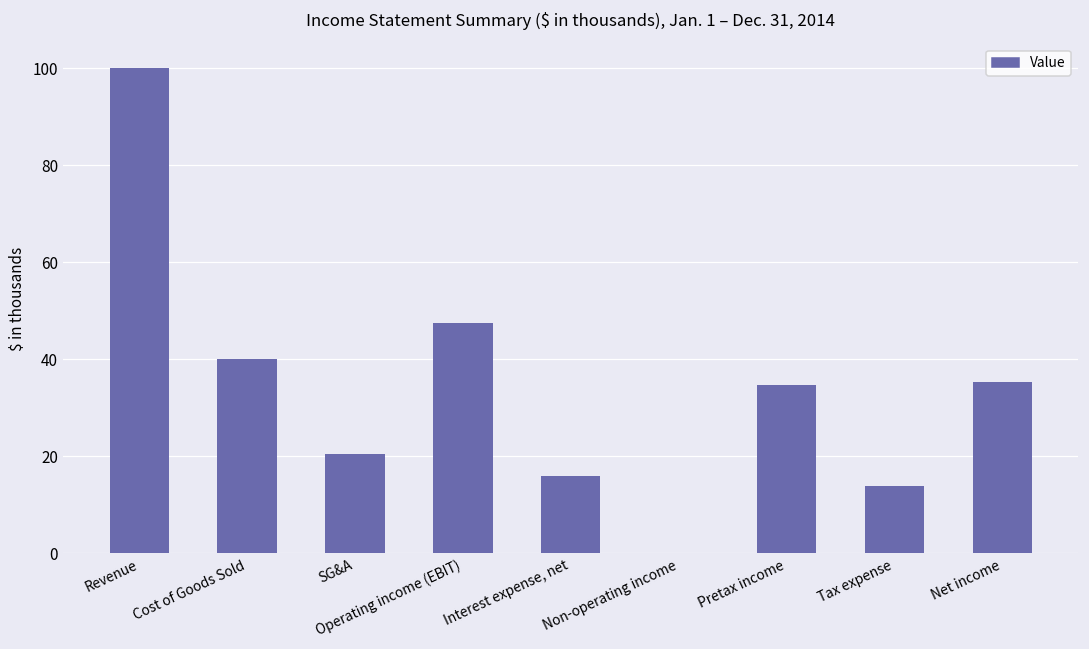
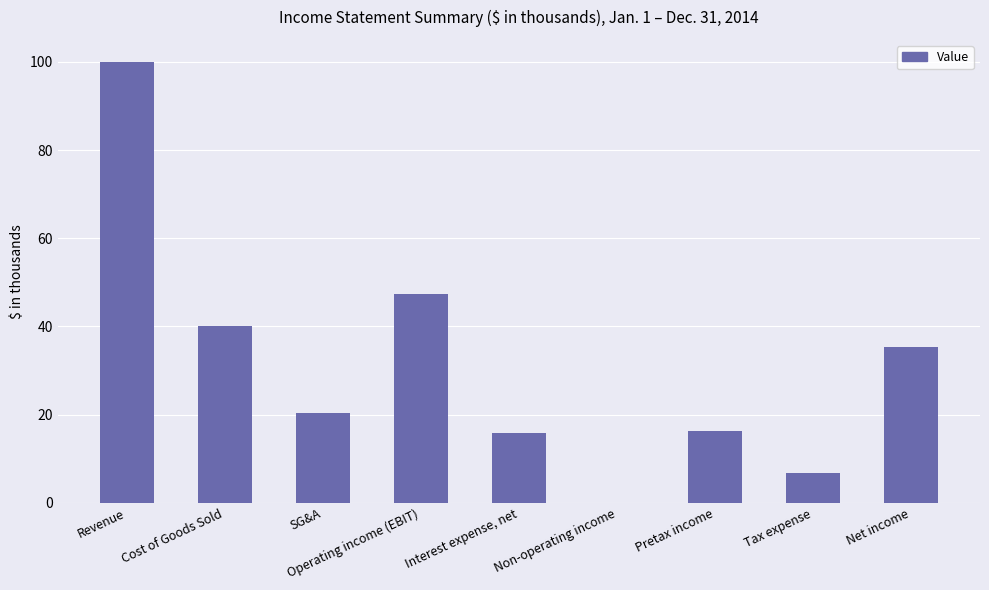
  {
    "Revenue": 100,
    "Cost of Goods Sold": 40,
    "SG&A": 20,
    "Operating income (EBIT)": 47,
    "Interest expense, net": 16,
    "Non-operating income": 0,
-   "Pretax income": 35,
-   "Tax expense": 14,
+   "Pretax income": 16,
+   "Tax expense": 7,
    "Net income": 35
  }
